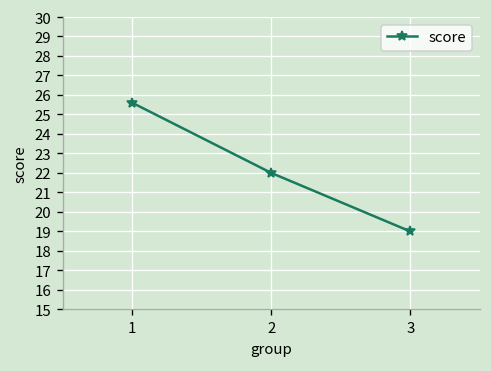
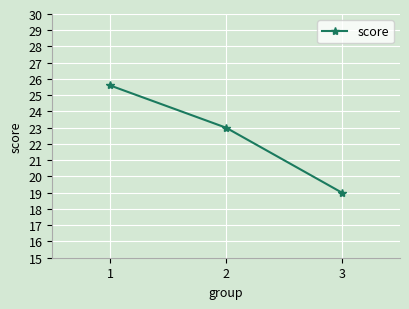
  {
    "1": 25.6,
-   "2": 22,
+   "2": 23,
    "3": 19
  }
